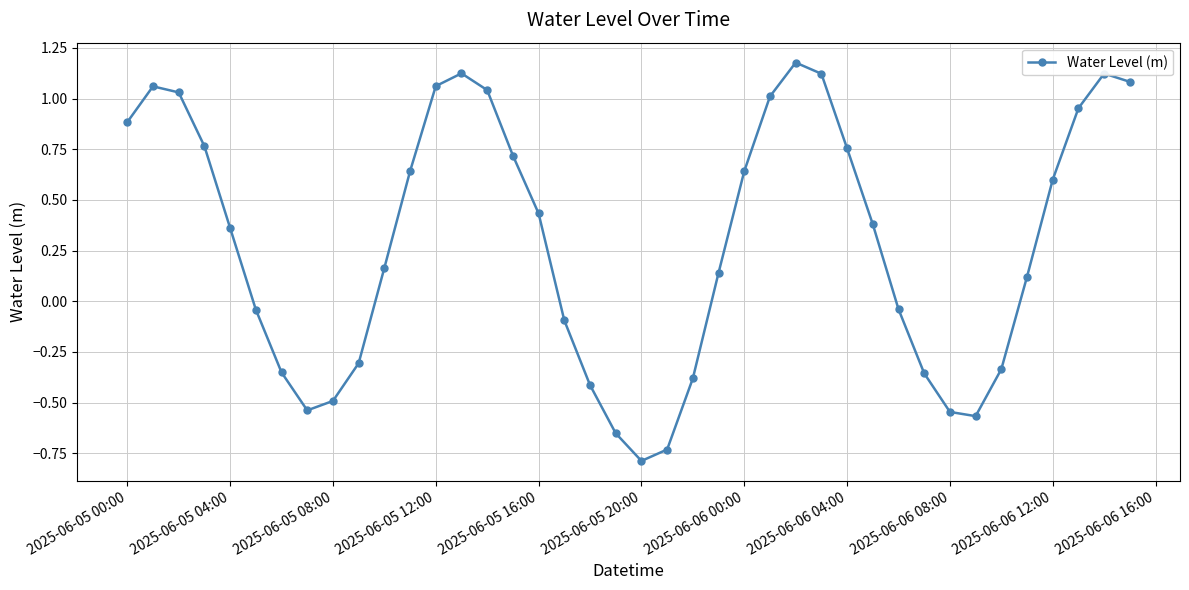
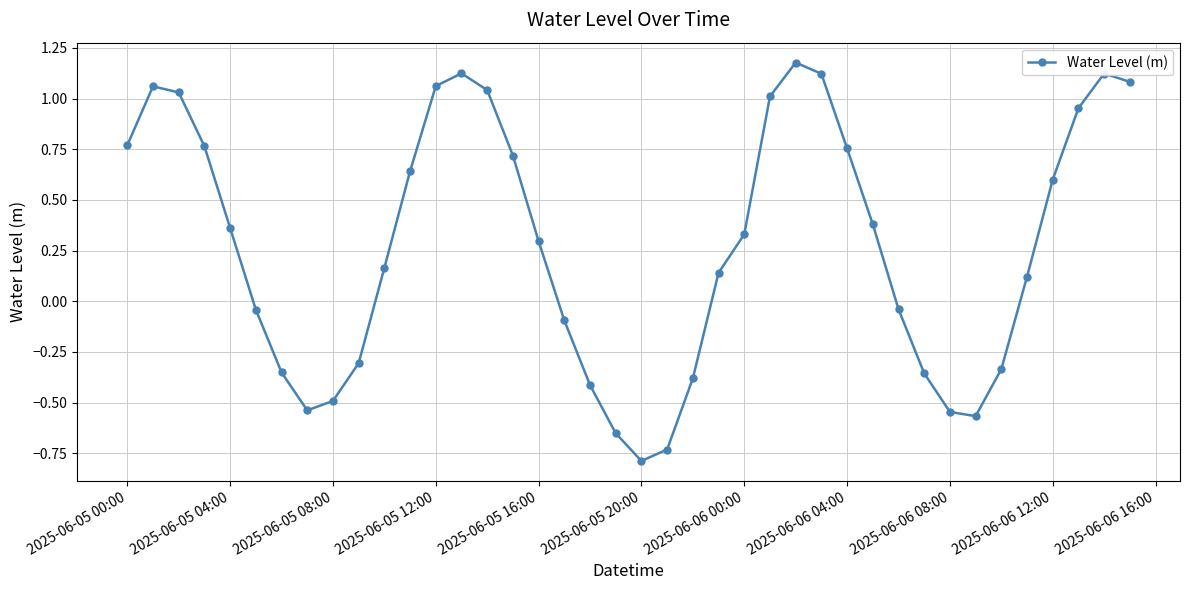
  {
-   "2025-06-05 00:00": 0.88,
+   "2025-06-05 00:00": 0.77,
    "2025-06-05 04:00": 0.36,
    "2025-06-05 08:00": -0.49,
    "2025-06-05 12:00": 1.06,
-   "2025-06-05 16:00": 0.43,
+   "2025-06-05 16:00": 0.30,
    "2025-06-05 20:00": -0.79,
-   "2025-06-06 00:00": 0.64,
+   "2025-06-06 00:00": 0.33,
    "2025-06-06 04:00": 0.75,
    "2025-06-06 08:00": -0.55,
    "2025-06-06 12:00": 0.60
  }
